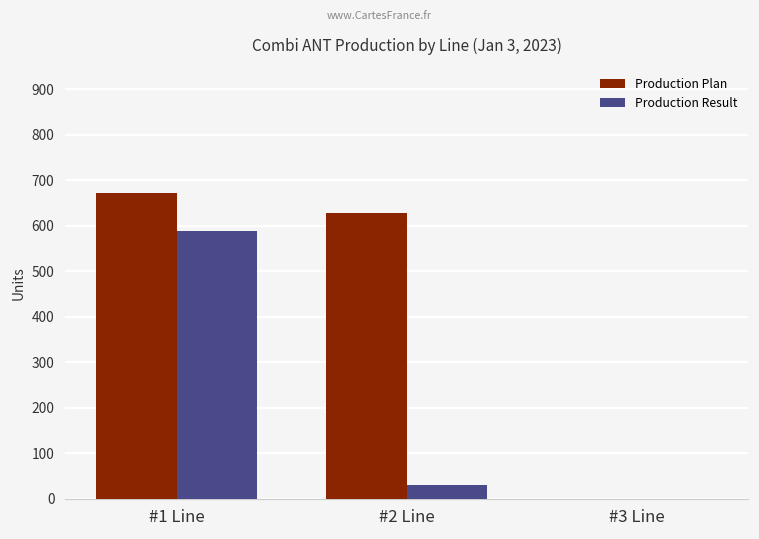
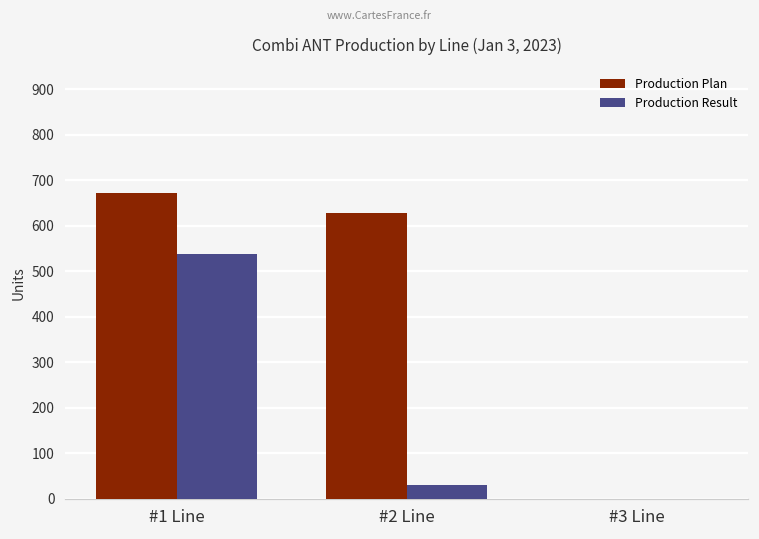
  {
    "Production Plan": {
      "#1 Line": 670,
      "#2 Line": 630,
      "#3 Line": 0
    },
    "Production Result": {
-     "#1 Line": 590,
+     "#1 Line": 540,
      "#2 Line": 30,
      "#3 Line": 0
    }
  }
